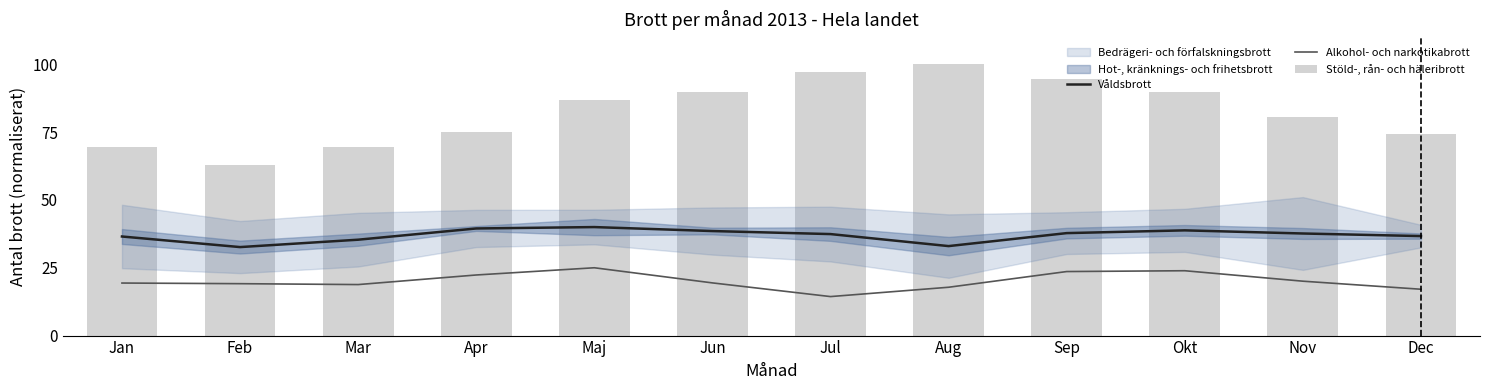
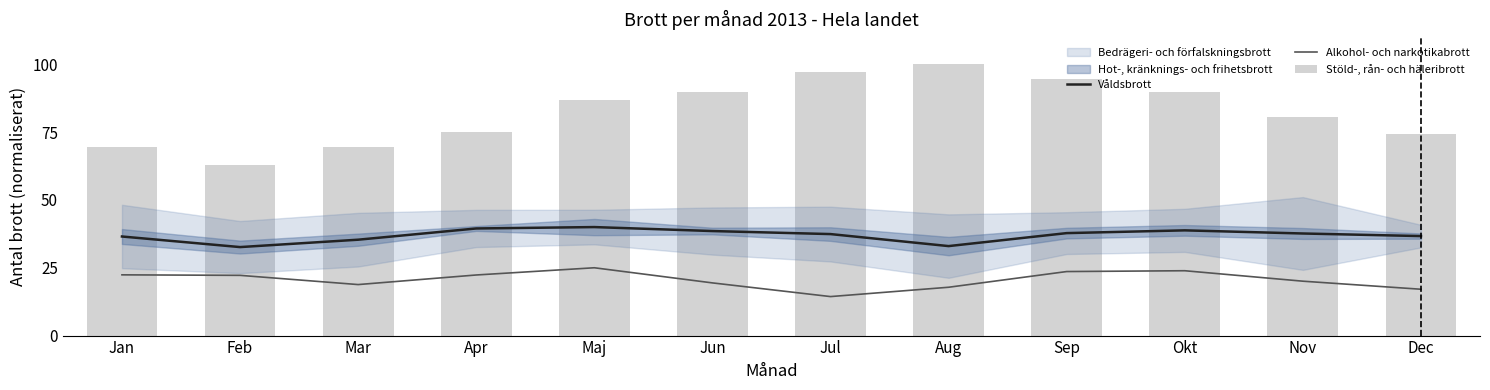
  {
    "Våldsbrott": {
      "Jan": 37,
      "Feb": 33,
      "Mar": 35,
      "Maj": 40,
      "Jun": 39,
      "Jul": 37,
      "Aug": 33,
      "Sep": 38,
      "Okt": 39,
      "Nov": 38,
      "Dec": 37
    },
    "Alkohol- och narkotikabrott": {
-     "Jan": 19,
-     "Feb": 19,
+     "Jan": 22,
+     "Feb": 22,
      "Mar": 19,
      "Apr": 22,
      "Maj": 25,
      "Jun": 19,
      "Jul": 14,
      "Aug": 18,
      "Sep": 24,
      "Okt": 24,
      "Nov": 20,
      "Dec": 17
    }
  }
